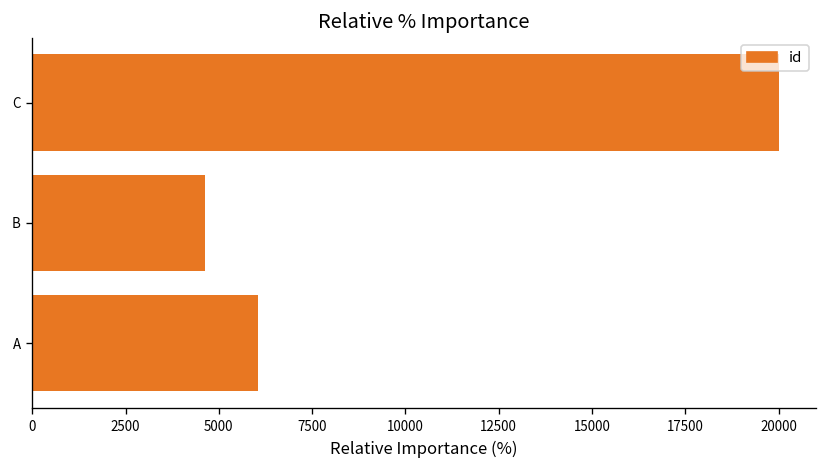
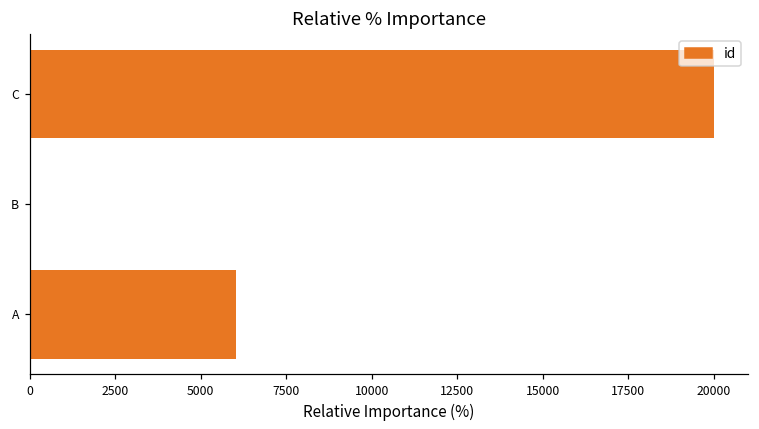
  {
    "C": 20000,
-   "B": 4600,
+   "B": 0,
    "A": 6000
  }
